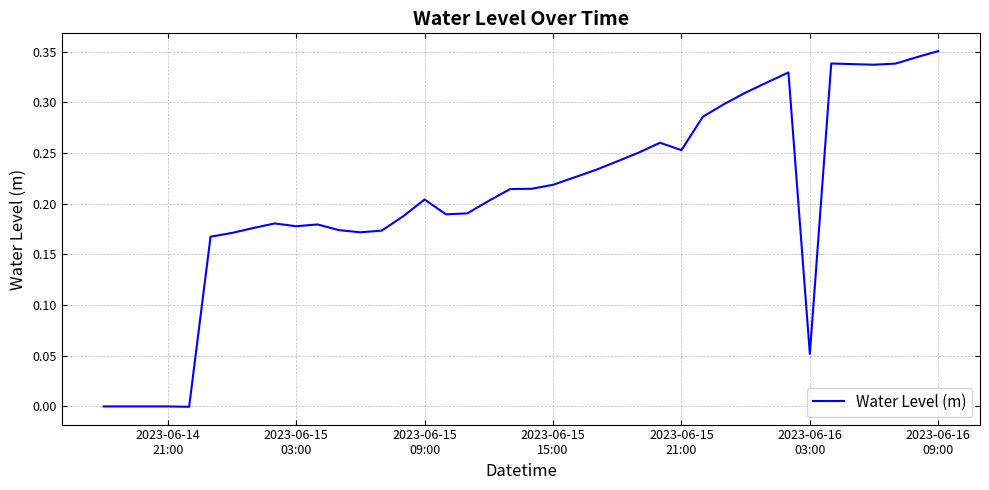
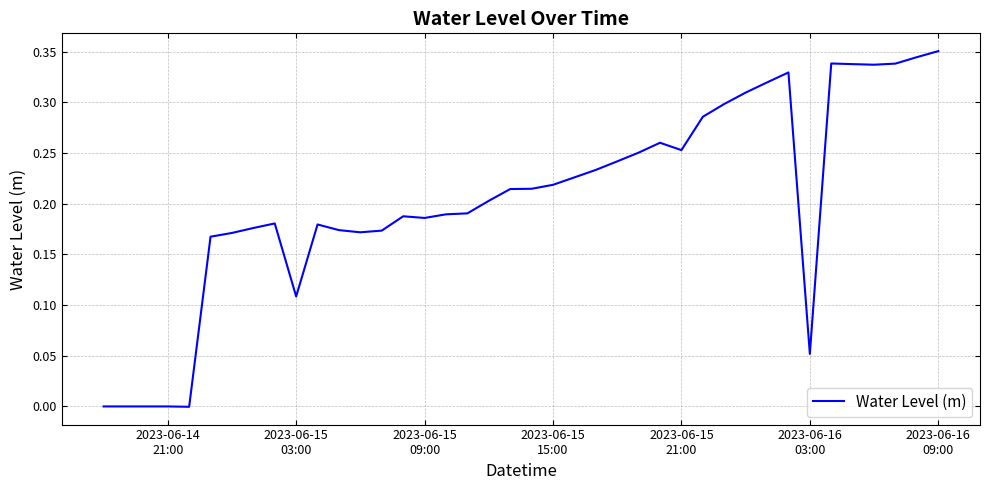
  {
    "2023-06-14 21:00": 0.000,
-   "2023-06-15 03:00": 0.178,
-   "2023-06-15 09:00": 0.204,
+   "2023-06-15 03:00": 0.108,
+   "2023-06-15 09:00": 0.186,
    "2023-06-15 15:00": 0.219,
    "2023-06-15 21:00": 0.253,
    "2023-06-16 03:00": 0.052,
    "2023-06-16 09:00": 0.350
  }
